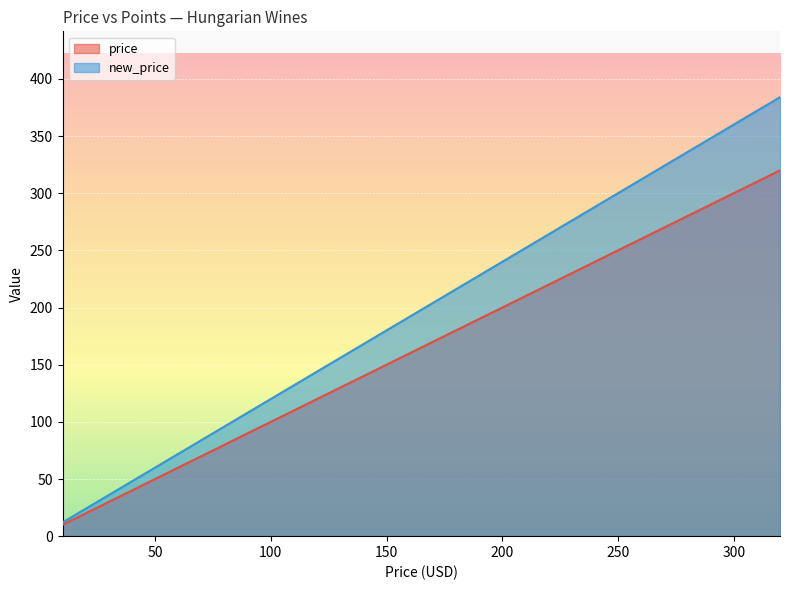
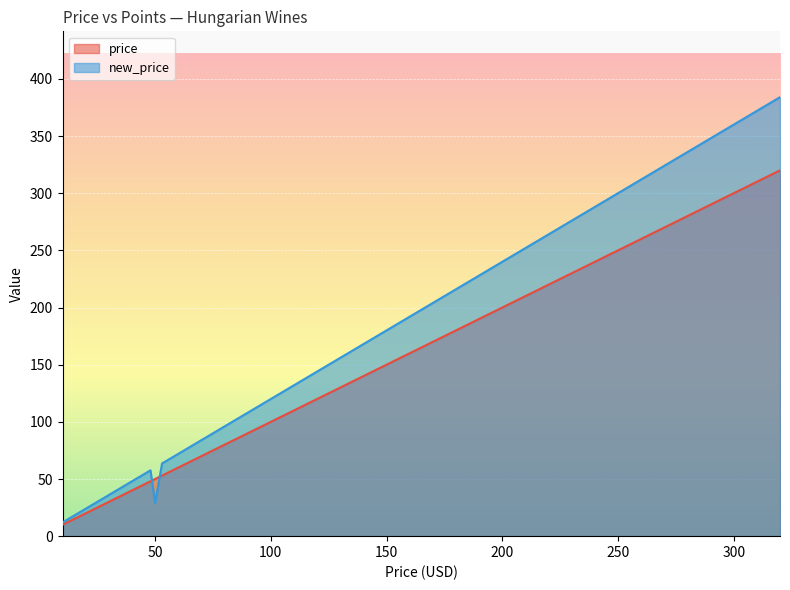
  {
    "price": {
      "50": 50
    },
    "new_price": {
-     "50": 60
+     "50": 29
    }
  }
